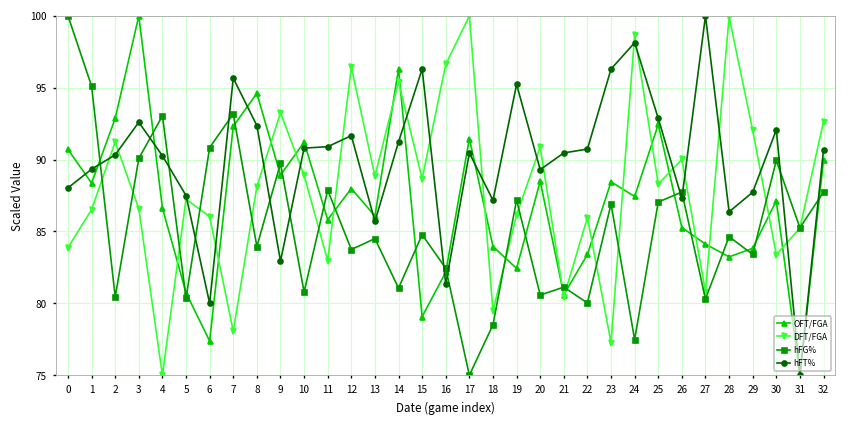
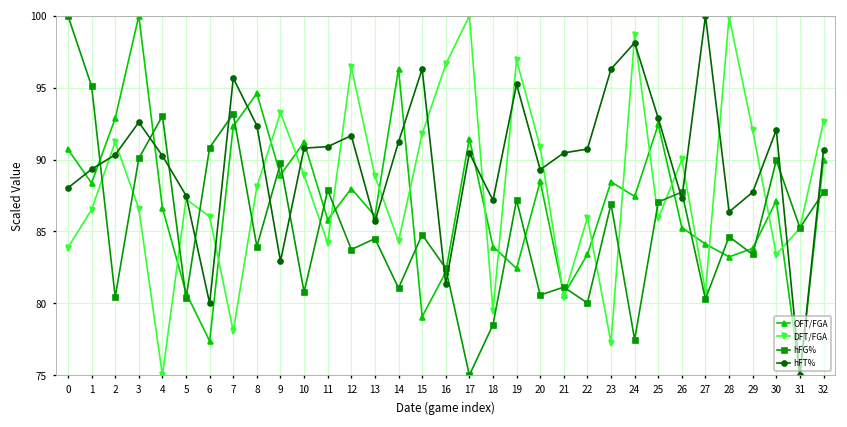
  {
    "DFT/FGA": {
      "0": 83.9,
      "1": 86.5,
      "2": 91.2,
      "3": 86.6,
      "4": 75.0,
      "5": 87.3,
      "6": 86.0,
      "7": 78.1,
      "8": 88.1,
      "9": 93.3,
      "10": 88.9,
-     "11": 83.0,
+     "11": 84.2,
      "12": 96.4,
      "13": 88.8,
-     "14": 95.4,
-     "15": 88.7,
+     "14": 84.3,
+     "15": 91.8,
      "16": 96.6,
      "17": 100.0,
      "18": 79.5,
-     "19": 86.2,
+     "19": 96.9,
      "20": 90.9,
      "22": 86.0,
      "23": 77.3,
      "24": 98.7,
-     "25": 88.3,
+     "25": 85.9,
      "26": 90.0,
      "27": 80.8,
      "28": 99.9,
      "29": 92.0,
      "30": 83.4,
      "32": 92.6
    }
  }
